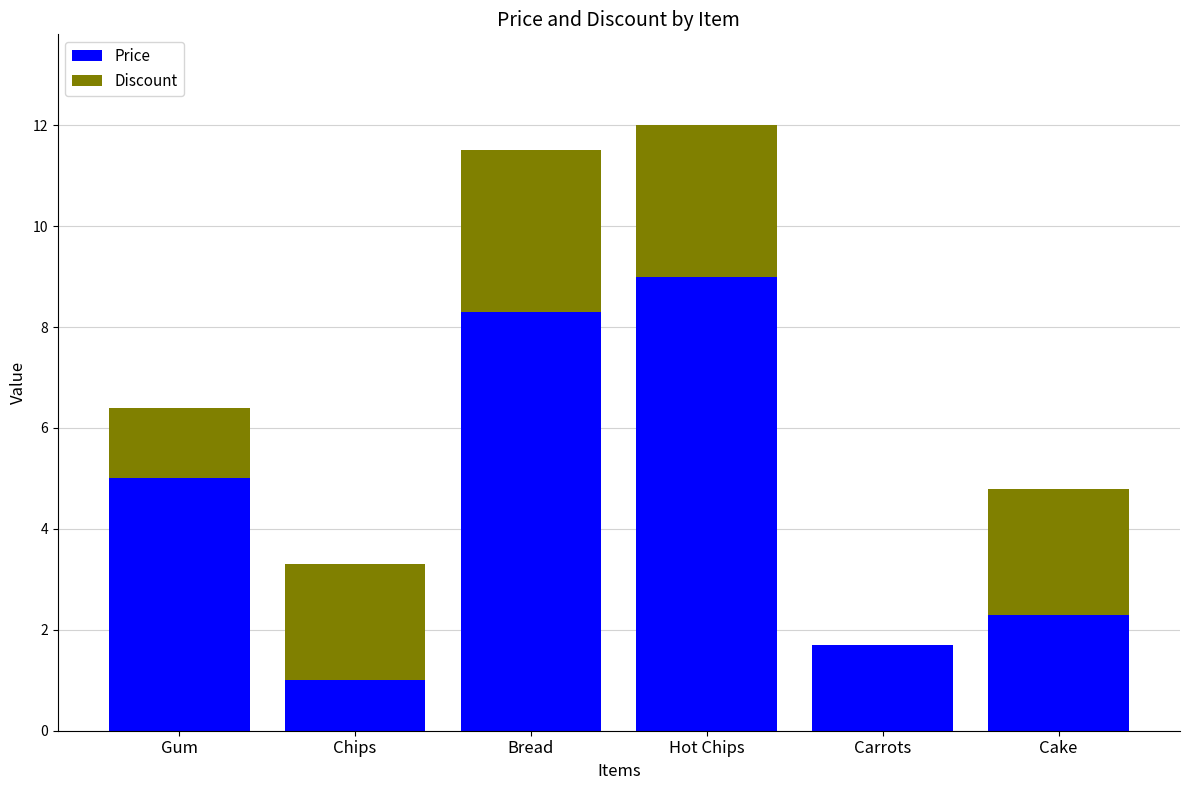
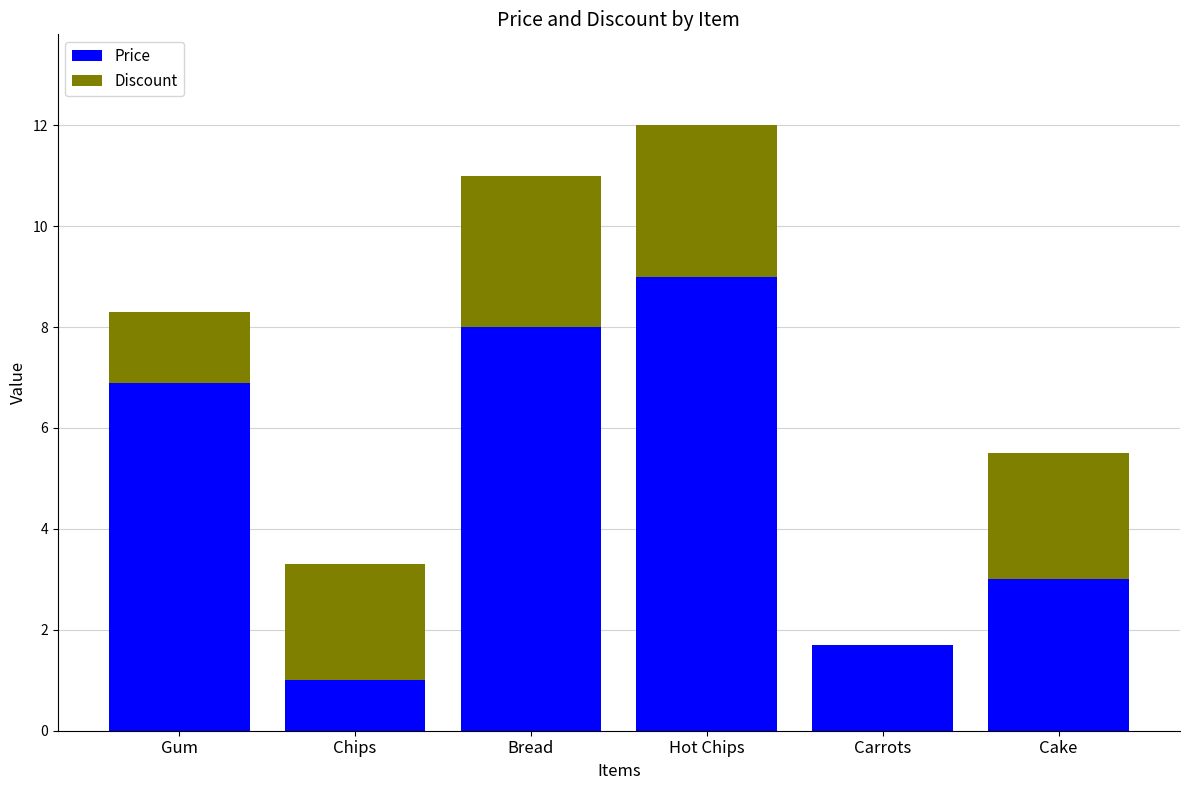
  {
    "Price": {
-     "Gum": 5.0,
+     "Gum": 6.9,
      "Chips": 1.0,
-     "Bread": 8.3,
+     "Bread": 8.0,
      "Hot Chips": 9.0,
      "Carrots": 1.7,
-     "Cake": 2.3
+     "Cake": 3.0
    },
    "Discount": {
      "Gum": 1.4,
      "Chips": 2.3,
-     "Bread": 3.2,
+     "Bread": 3.0,
      "Hot Chips": 3.0,
      "Carrots": 0.0,
      "Cake": 2.5
    }
  }
